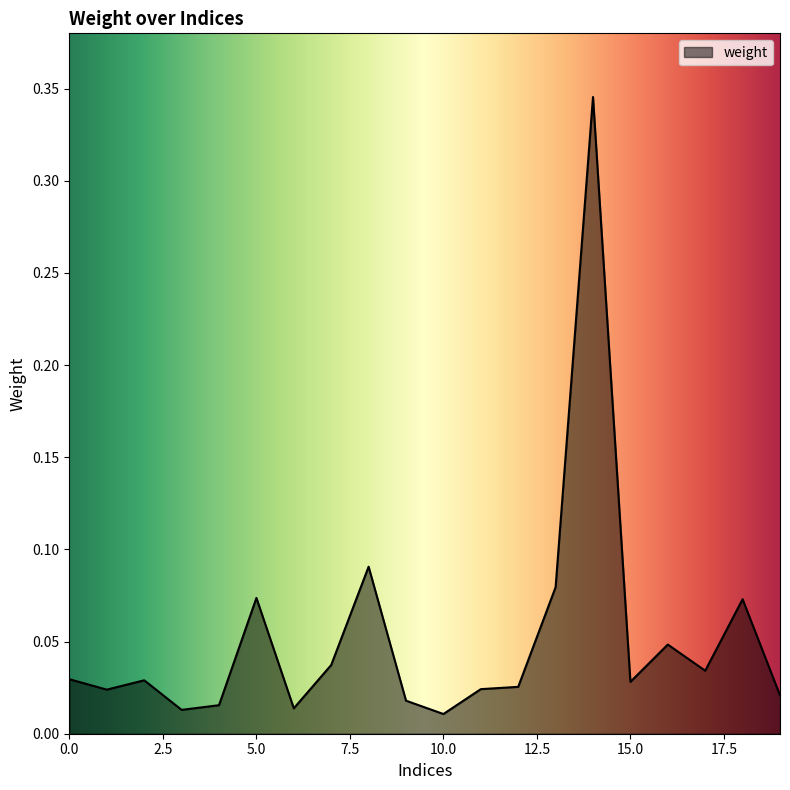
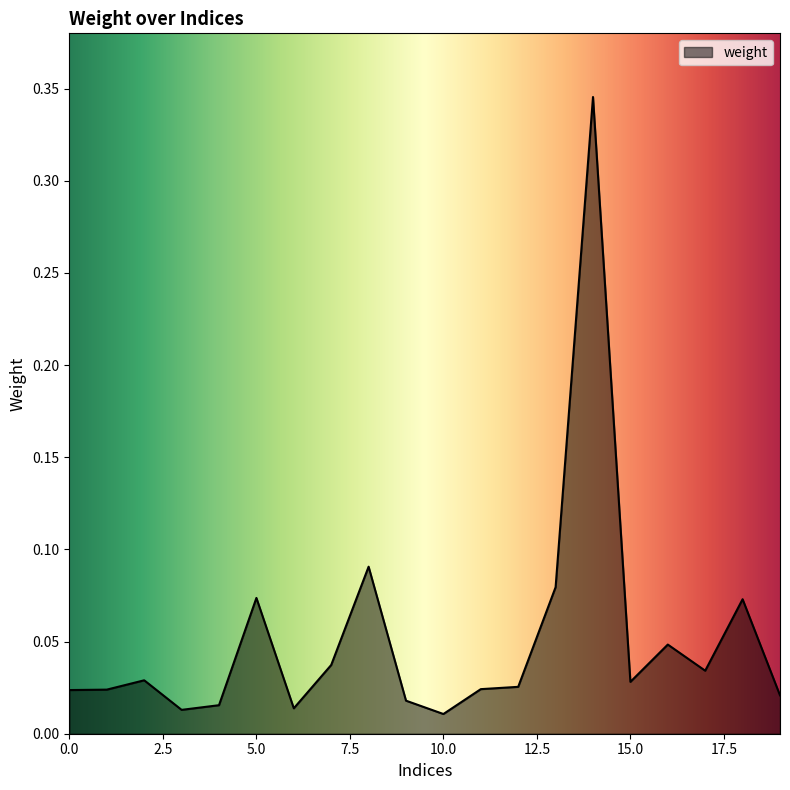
  {
-   "0.0": 0.030,
+   "0.0": 0.024,
    "5.0": 0.074,
    "10.0": 0.011,
    "15.0": 0.028
  }
